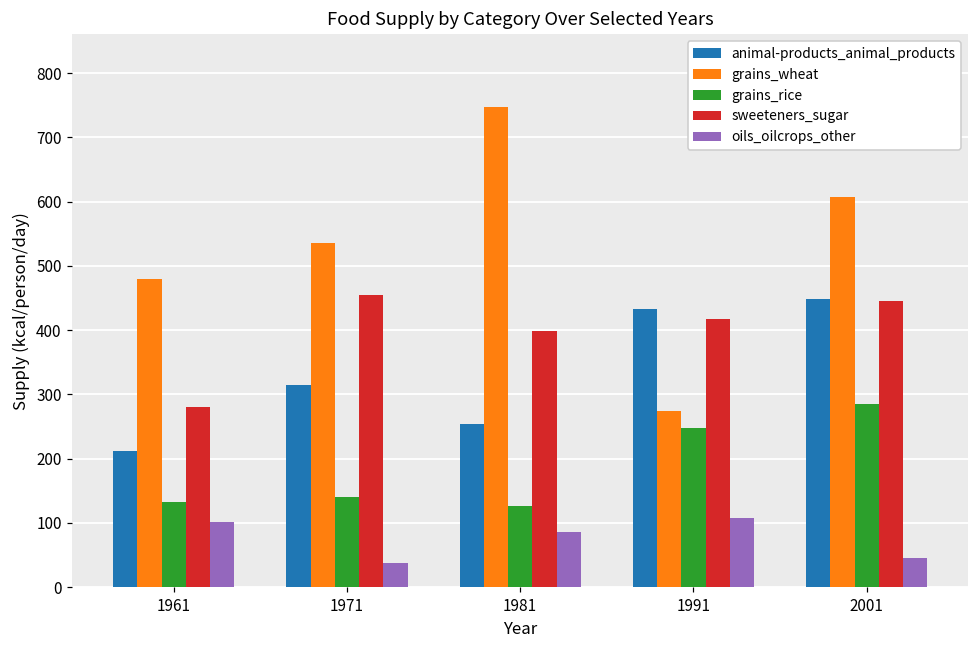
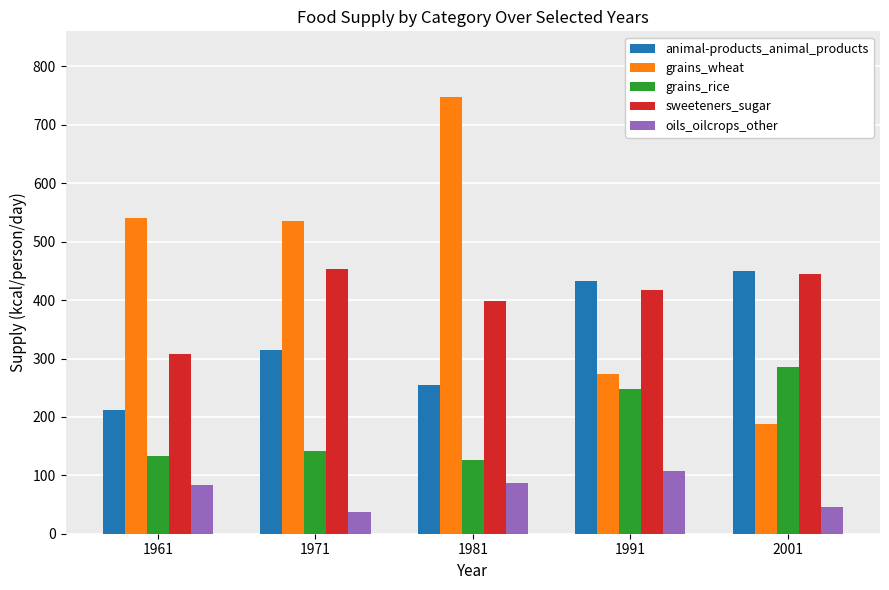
  {
    "animal-products_animal_products": {
      "1961": 210,
      "1971": 320,
      "1981": 250,
      "1991": 430,
      "2001": 450
    },
    "grains_wheat": {
-     "1961": 480,
+     "1961": 540,
      "1971": 540,
      "1981": 750,
      "1991": 270,
-     "2001": 610
+     "2001": 190
    },
    "grains_rice": {
      "1961": 130,
      "1971": 140,
      "1981": 130,
      "1991": 250,
      "2001": 290
    },
    "sweeteners_sugar": {
-     "1961": 280,
+     "1961": 310,
      "1971": 450,
      "1981": 400,
      "1991": 420,
      "2001": 450
    },
    "oils_oilcrops_other": {
-     "1961": 100,
+     "1961": 80,
      "1971": 40,
      "1981": 90,
      "1991": 110,
      "2001": 50
    }
  }
